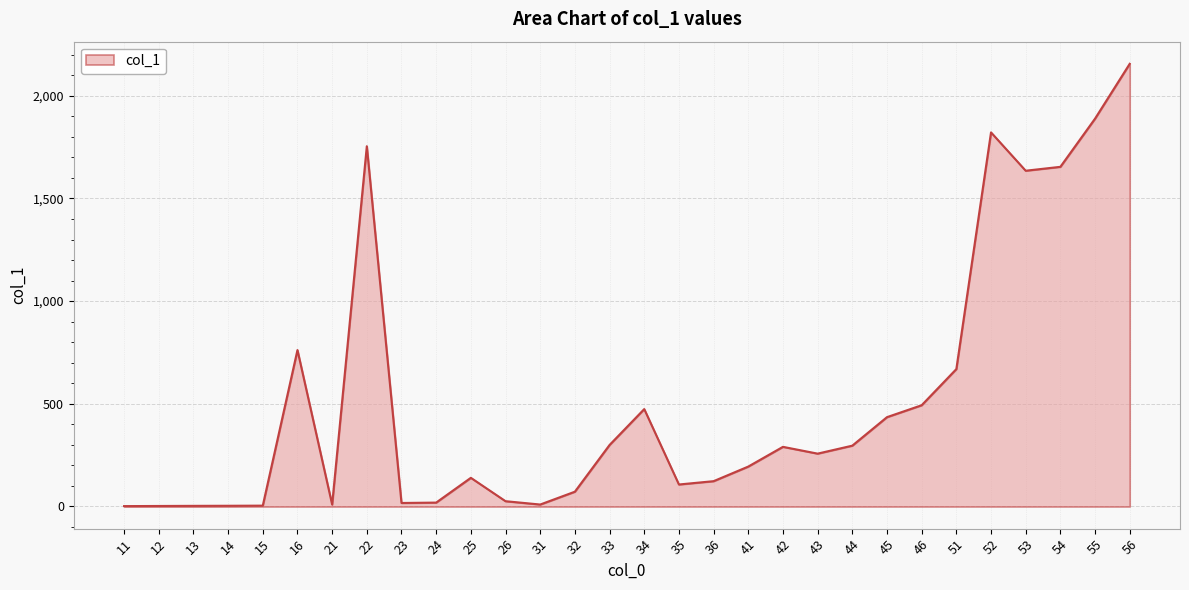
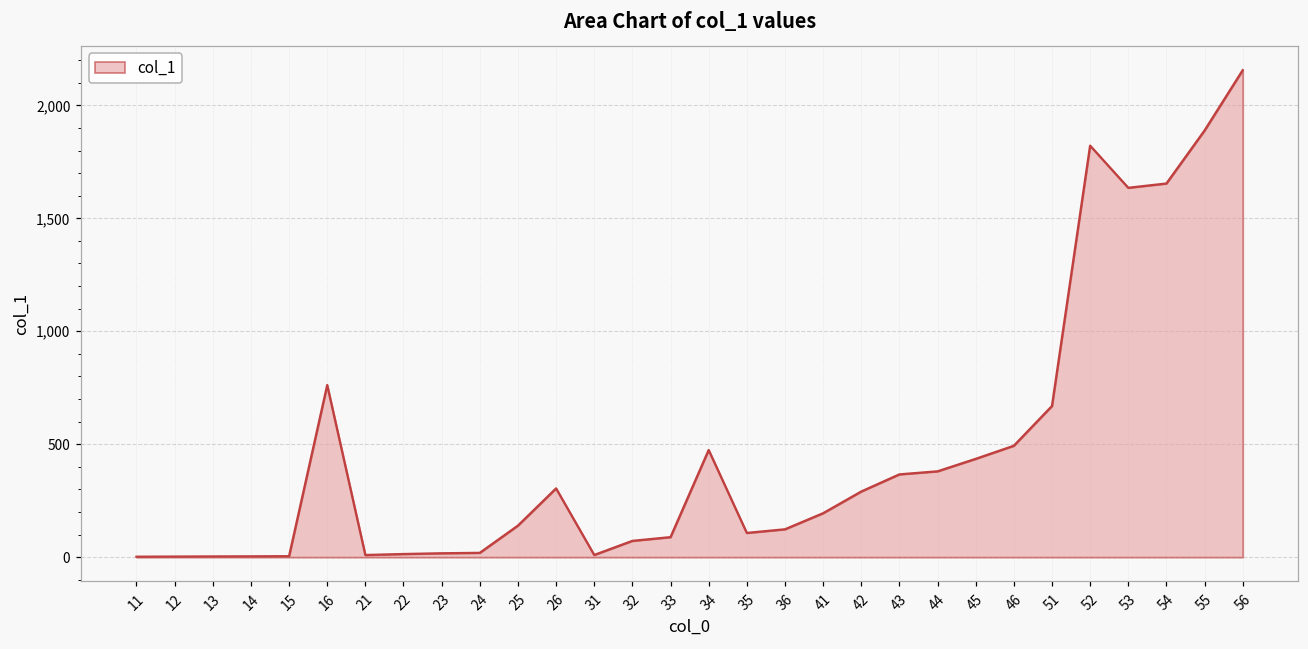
  {
    "11": "0",
    "12": "0",
    "13": "0",
    "14": "0",
    "15": "0",
    "16": "760",
    "21": "10",
-   "22": "1,750",
+   "22": "10",
    "23": "20",
    "24": "20",
    "25": "140",
-   "26": "30",
+   "26": "300",
    "31": "10",
    "32": "70",
-   "33": "300",
+   "33": "90",
    "34": "470",
    "35": "110",
    "36": "120",
    "41": "190",
    "42": "290",
-   "43": "260",
-   "44": "300",
+   "43": "370",
+   "44": "380",
    "45": "440",
    "46": "490",
    "51": "670",
    "52": "1,820",
    "53": "1,640",
    "54": "1,650",
    "55": "1,890",
    "56": "2,160"
  }
